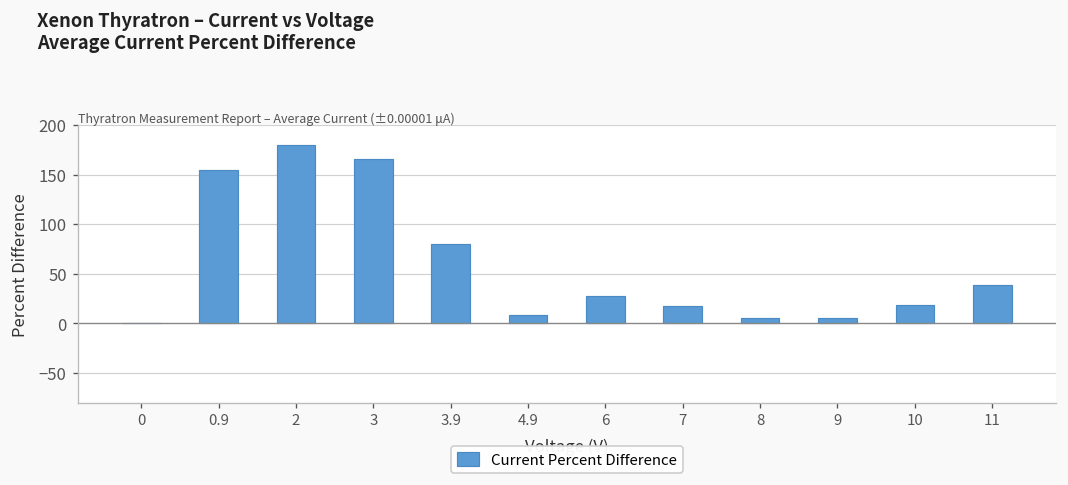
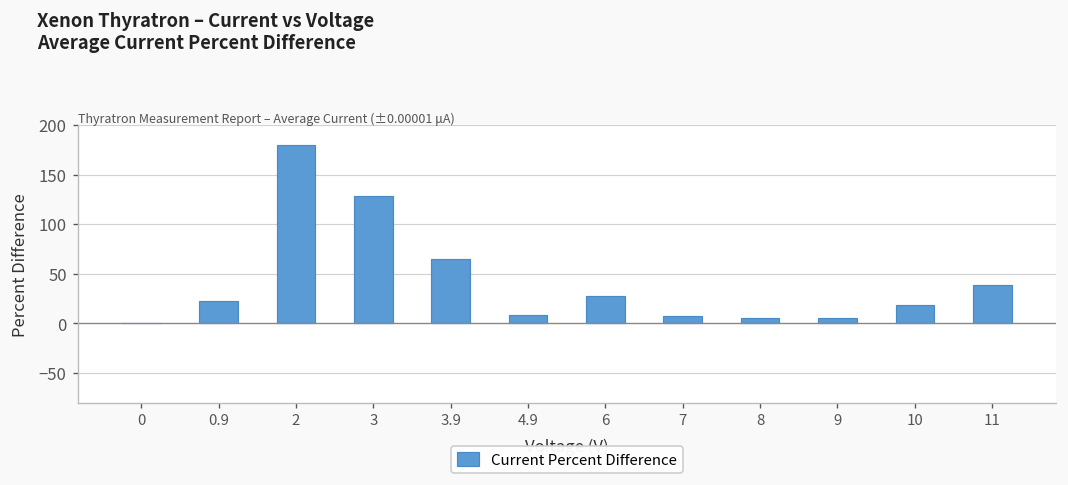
  {
    "0": 0,
-   "0.9": 150,
-   "3": 170,
-   "3.9": 80,
+   "0.9": 20,
+   "3": 130,
+   "3.9": 70,
    "4.9": 10,
    "6": 30,
-   "7": 20,
+   "7": 10,
    "8": 10,
    "9": 10,
    "10": 20,
    "11": 40
  }
